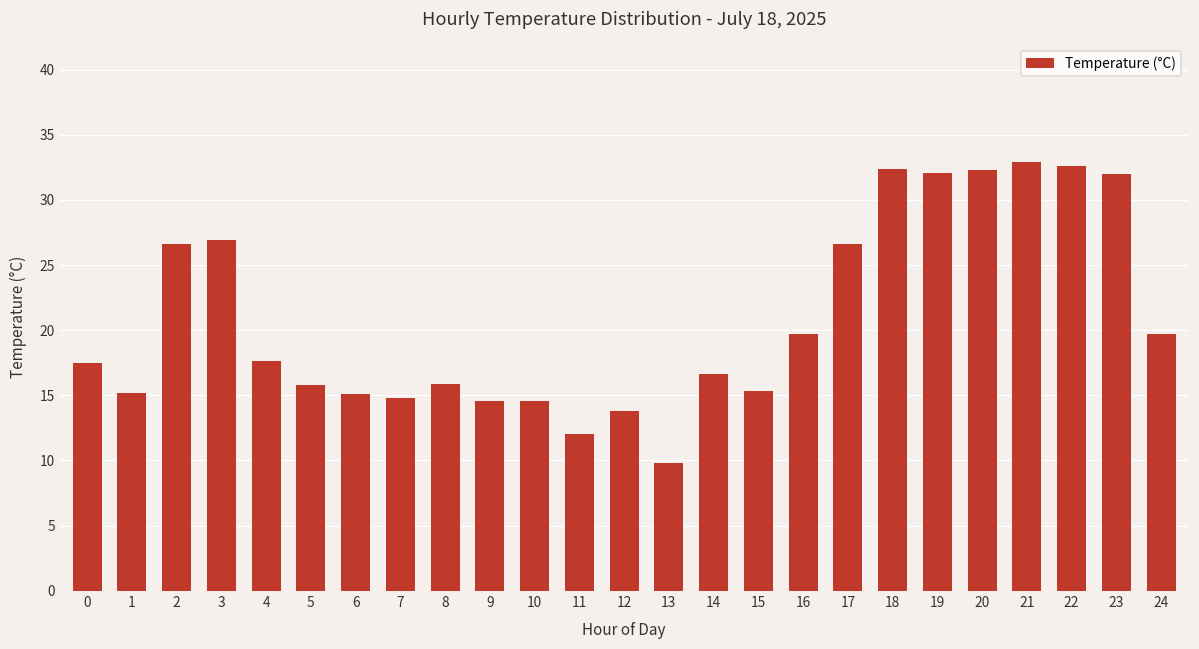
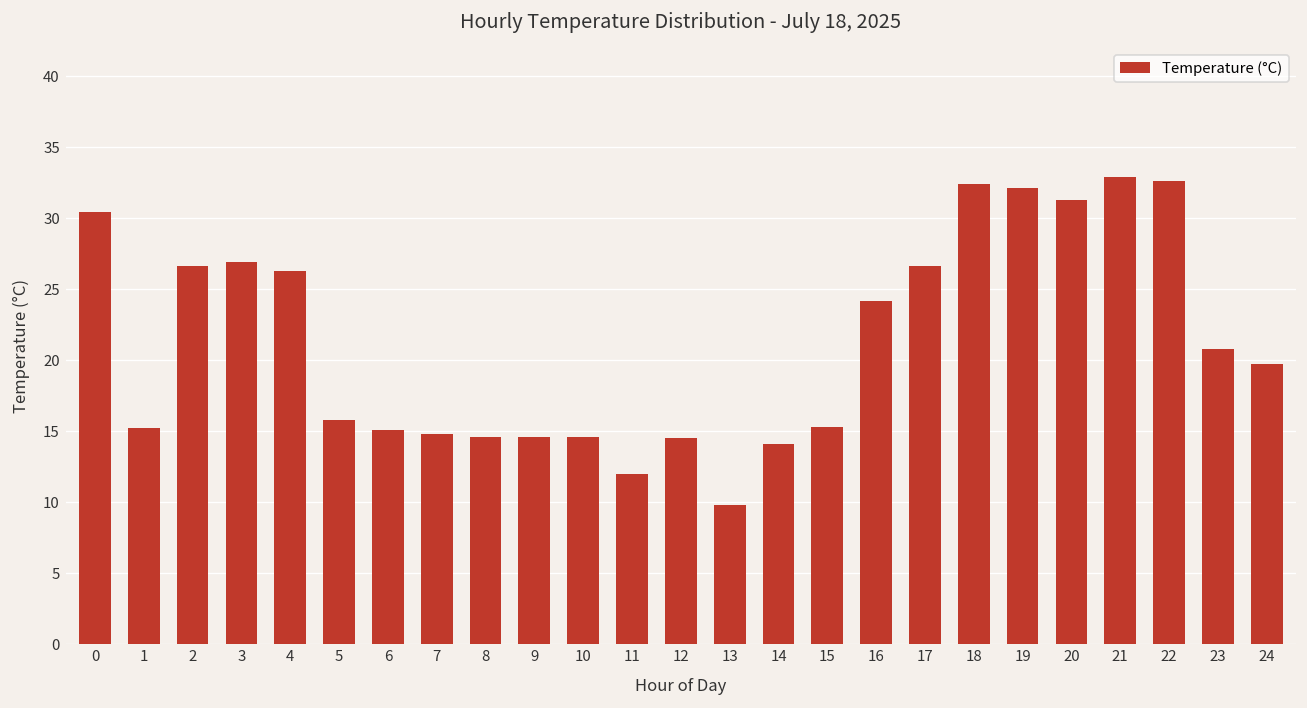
  {
-   "0": 17.5,
+   "0": 30.4,
    "1": 15.2,
    "2": 26.6,
    "3": 26.9,
-   "4": 17.6,
+   "4": 26.3,
    "5": 15.8,
    "6": 15.1,
    "7": 14.8,
-   "8": 15.9,
+   "8": 14.6,
    "9": 14.6,
    "10": 14.6,
    "11": 12.0,
-   "12": 13.8,
+   "12": 14.5,
    "13": 9.8,
-   "14": 16.6,
+   "14": 14.1,
    "15": 15.3,
-   "16": 19.7,
+   "16": 24.2,
    "17": 26.6,
    "18": 32.4,
    "19": 32.1,
-   "20": 32.3,
+   "20": 31.3,
    "21": 32.9,
    "22": 32.6,
-   "23": 32.0,
+   "23": 20.8,
    "24": 19.7
  }
